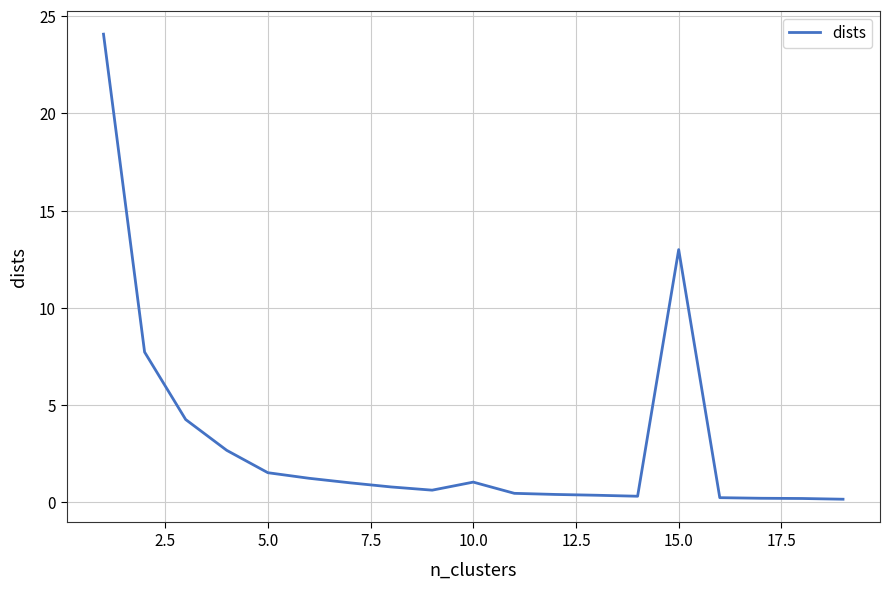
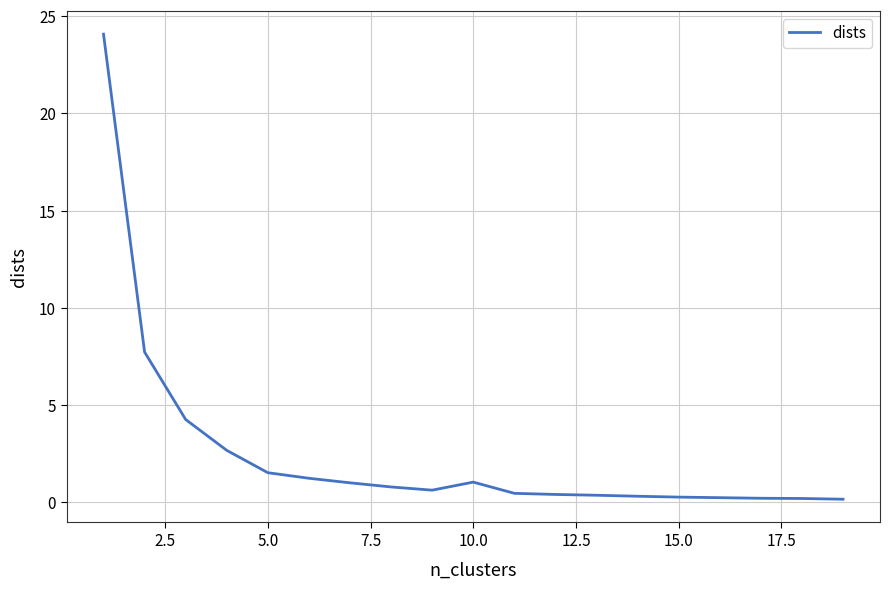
  {
    "5.0": 1.5,
    "10.0": 1.0,
-   "15.0": 13.0
+   "15.0": 0.3
  }
